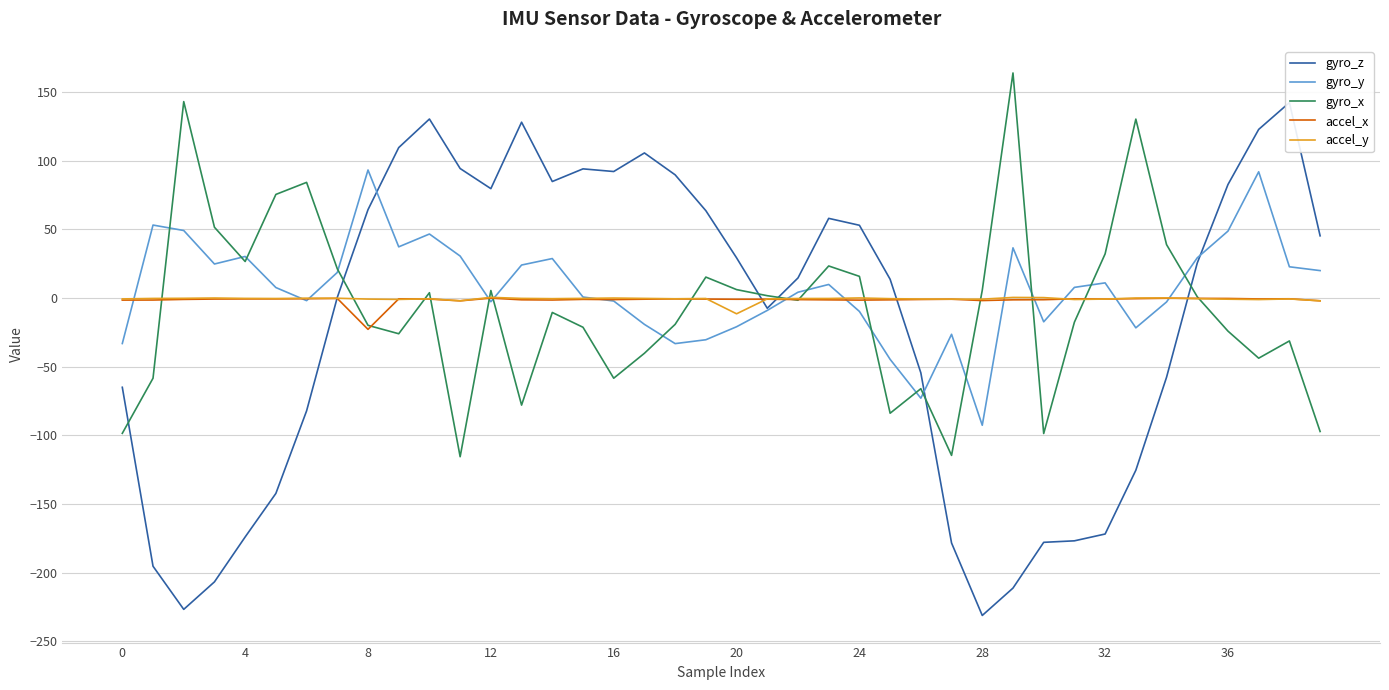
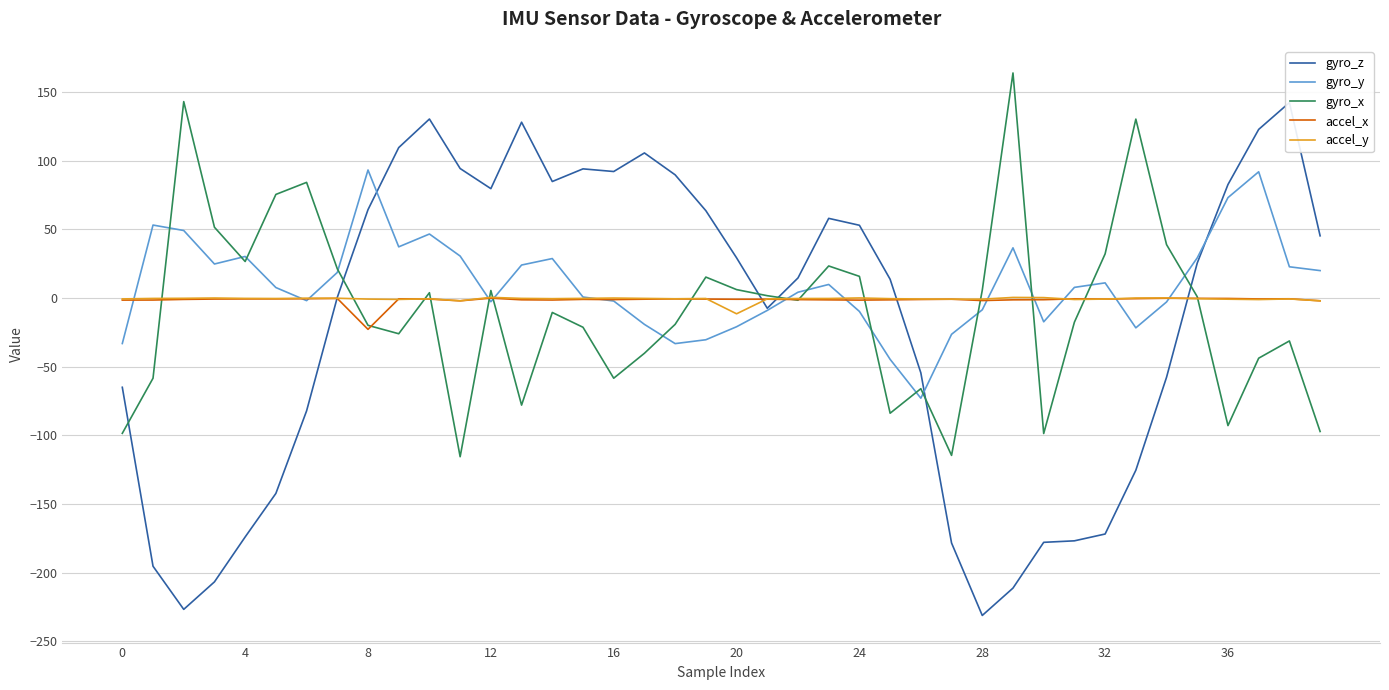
  {
    "gyro_z": {
      "0": -65,
      "4": -174,
      "8": 64,
      "12": 80,
      "16": 92,
      "20": 29,
      "24": 53,
      "28": -231,
      "32": -172,
      "36": 83
    },
    "gyro_y": {
      "0": -33,
      "4": 30,
      "8": 93,
      "12": -3,
      "20": -21,
      "24": -10,
-     "28": -93,
+     "28": -9,
      "32": 11,
-     "36": 49
+     "36": 73
    },
    "gyro_x": {
      "0": -99,
      "4": 27,
      "8": -20,
      "12": 6,
      "16": -58,
      "20": 6,
      "24": 16,
      "28": 6,
      "32": 32,
-     "36": -24
+     "36": -93
    },
    "accel_x": {
      "8": -23,
      "20": -1
    },
    "accel_y": {
      "8": -1,
      "20": -11
    }
  }
